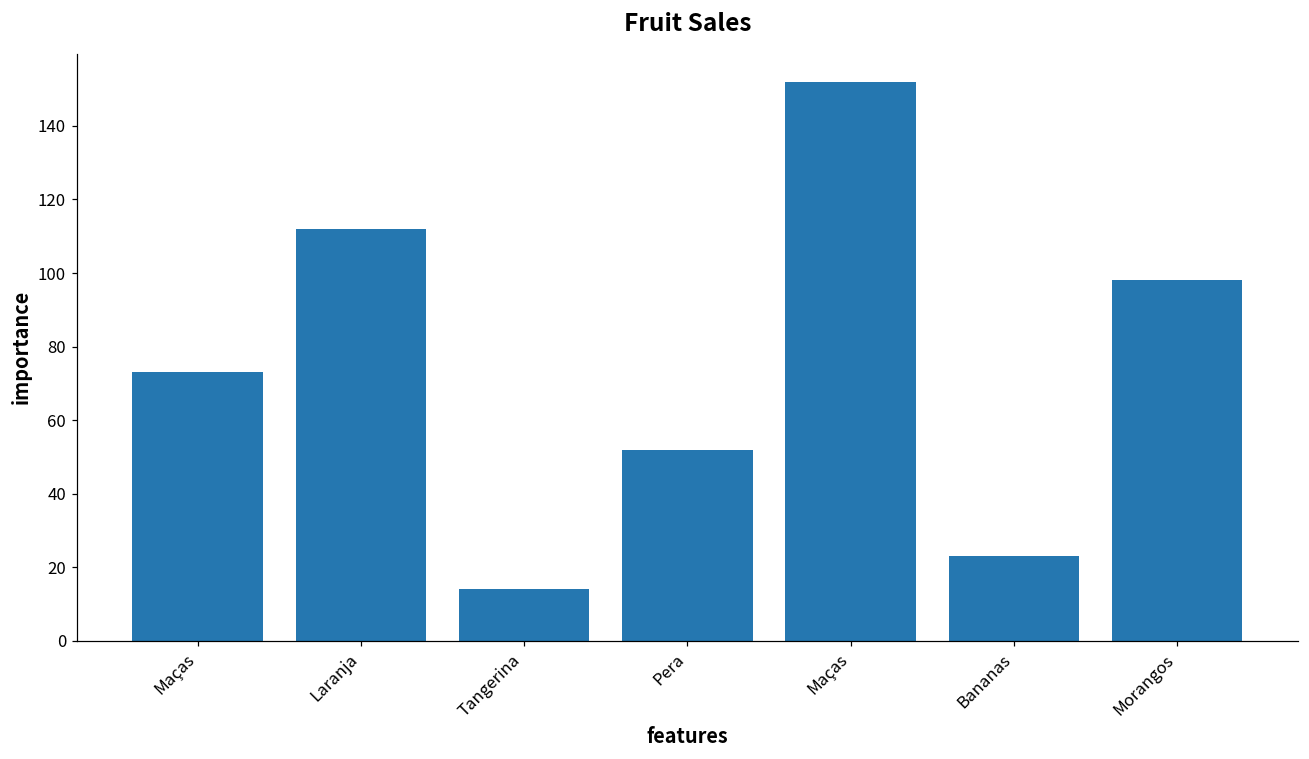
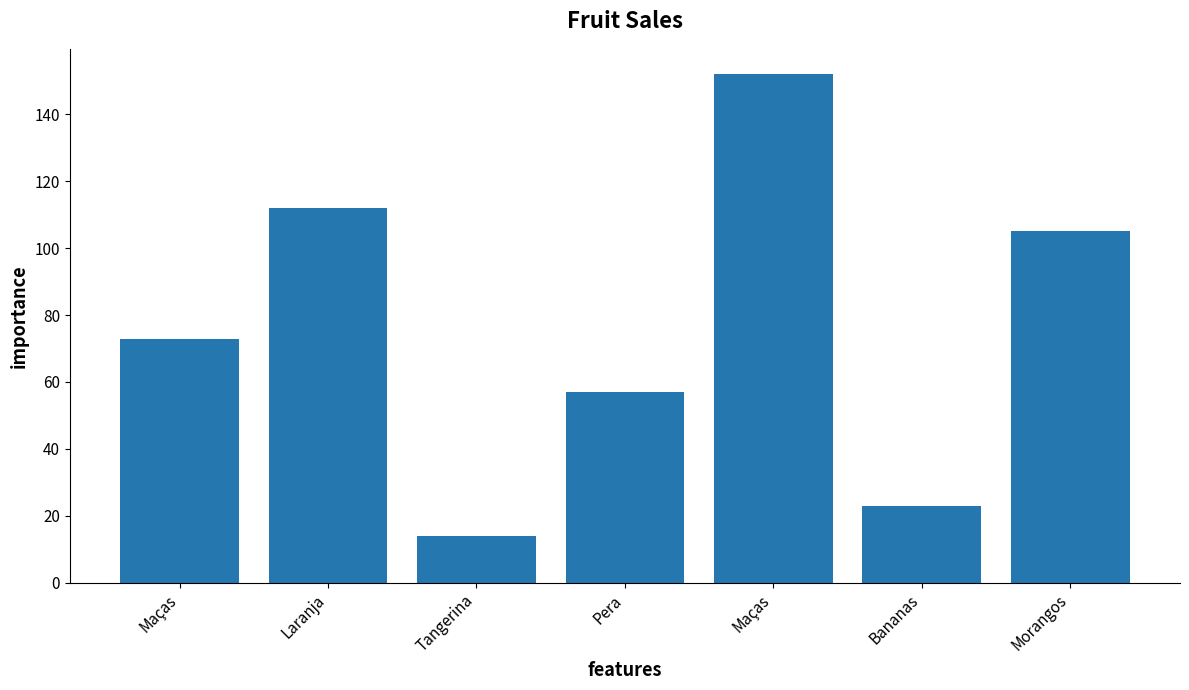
  {
    "Laranja": 112,
    "Tangerina": 14,
-   "Pera": 52,
+   "Pera": 57,
    "Bananas": 23,
-   "Morangos": 98
+   "Morangos": 105
  }
